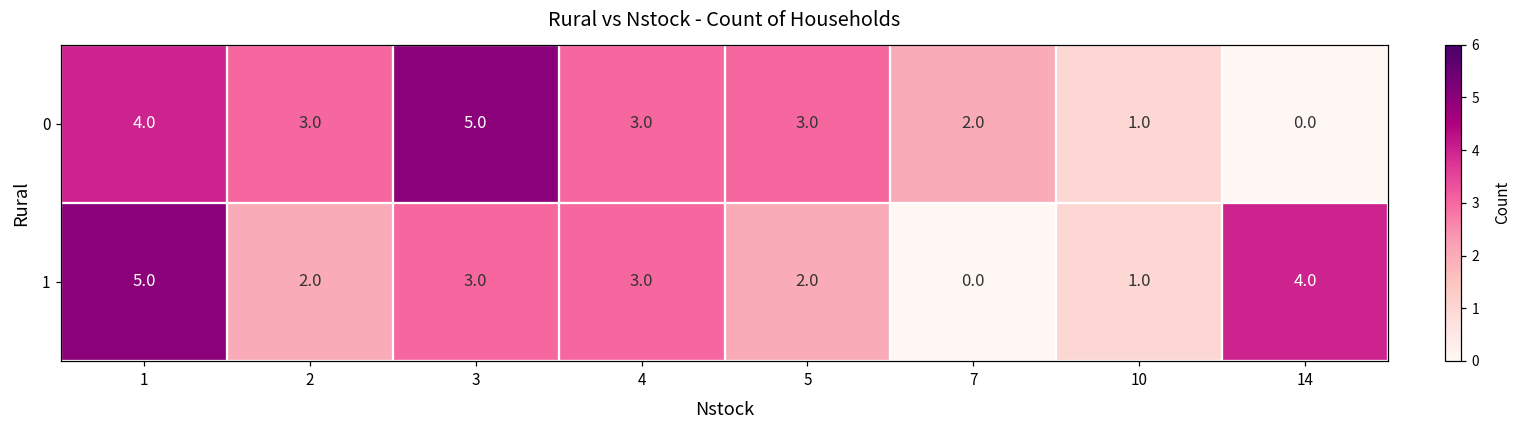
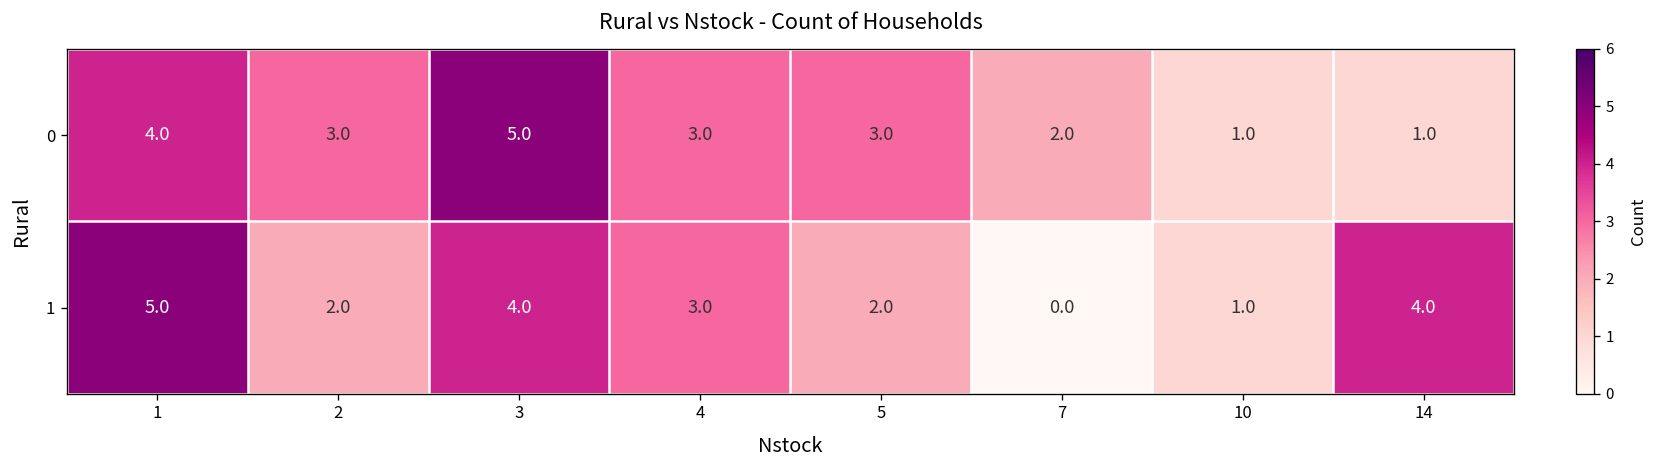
  {
    "0": {
      "1": 4.0,
      "2": 3.0,
      "3": 5.0,
      "4": 3.0,
      "5": 3.0,
      "7": 2.0,
      "10": 1.0,
-     "14": 0.0
+     "14": 1.0
    },
    "1": {
      "1": 5.0,
      "2": 2.0,
-     "3": 3.0,
+     "3": 4.0,
      "4": 3.0,
      "5": 2.0,
      "7": 0.0,
      "10": 1.0,
      "14": 4.0
    }
  }
